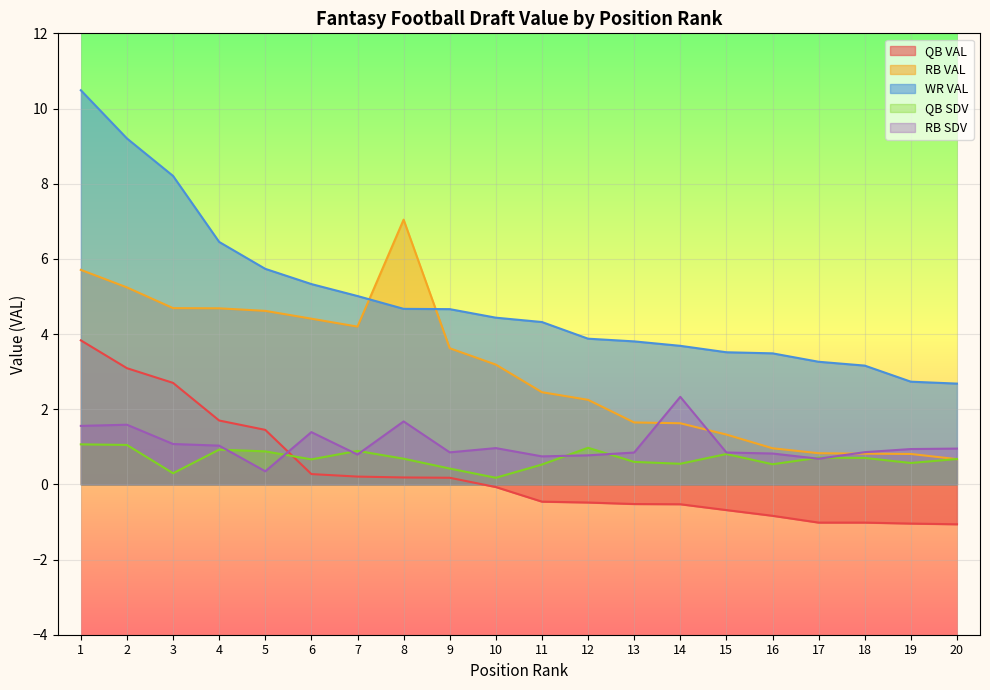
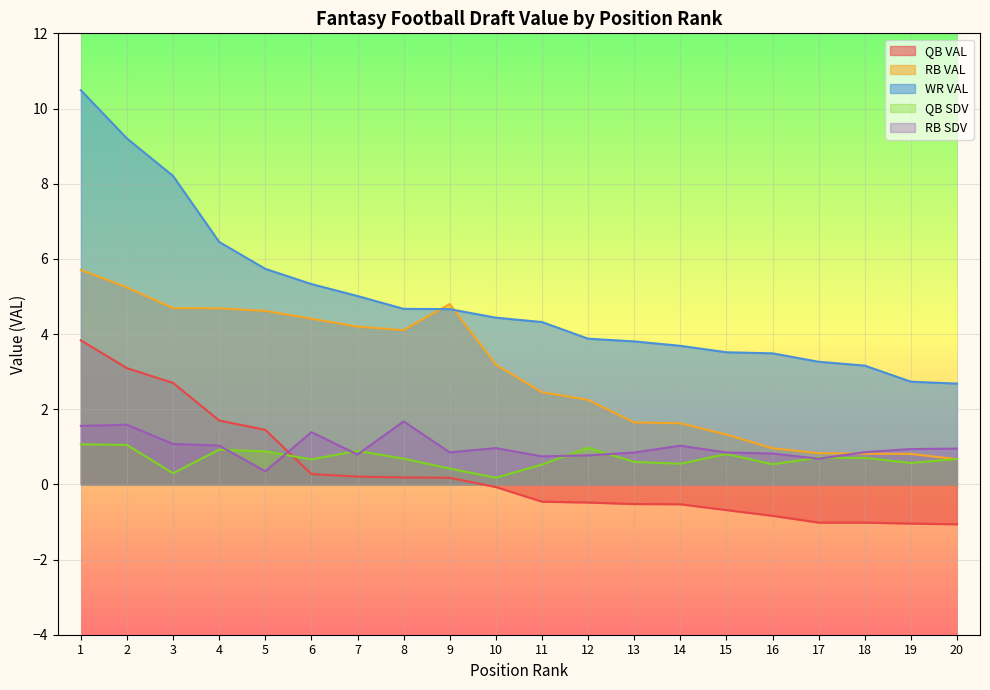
  {
    "RB VAL": {
      "1": 5.7,
      "2": 5.2,
      "3": 4.7,
      "4": 4.7,
      "5": 4.6,
      "6": 4.4,
      "7": 4.2,
-     "8": 7.0,
-     "9": 3.6,
+     "8": 4.1,
+     "9": 4.8,
      "10": 3.2,
      "11": 2.5,
      "12": 2.2,
      "13": 1.6,
      "14": 1.6,
      "15": 1.3,
      "16": 1.0,
      "17": 0.8,
      "19": 0.8
    },
    "WR VAL": {
      "1": 10.5,
      "2": 9.2,
      "3": 8.2,
      "4": 6.5,
      "5": 5.7,
      "6": 5.3,
      "7": 5.0,
      "8": 4.7,
      "9": 4.7,
      "10": 4.4,
      "11": 4.3,
      "12": 3.9,
      "13": 3.8,
      "14": 3.7,
      "15": 3.5,
      "16": 3.5,
      "17": 3.3,
      "18": 3.2,
      "19": 2.7,
      "20": 2.7
    },
    "QB SDV": {
      "1": 1.1,
      "2": 1.0,
      "3": 0.3,
      "4": 0.9,
      "5": 0.9,
      "6": 0.7,
      "7": 0.9,
      "8": 0.7,
      "9": 0.4,
      "10": 0.2,
      "11": 0.5,
      "12": 1.0,
      "13": 0.6,
      "14": 0.5,
      "16": 0.5,
      "18": 0.7,
      "19": 0.6
    },
    "RB SDV": {
      "1": 1.6,
      "2": 1.6,
      "3": 1.1,
      "4": 1.0,
      "5": 0.3,
      "6": 1.4,
      "7": 0.8,
      "8": 1.7,
      "9": 0.9,
      "10": 1.0,
      "11": 0.7,
      "12": 0.8,
      "13": 0.8,
-     "14": 2.3,
+     "14": 1.0,
      "16": 0.8,
      "19": 0.9,
      "20": 1.0
    }
  }
